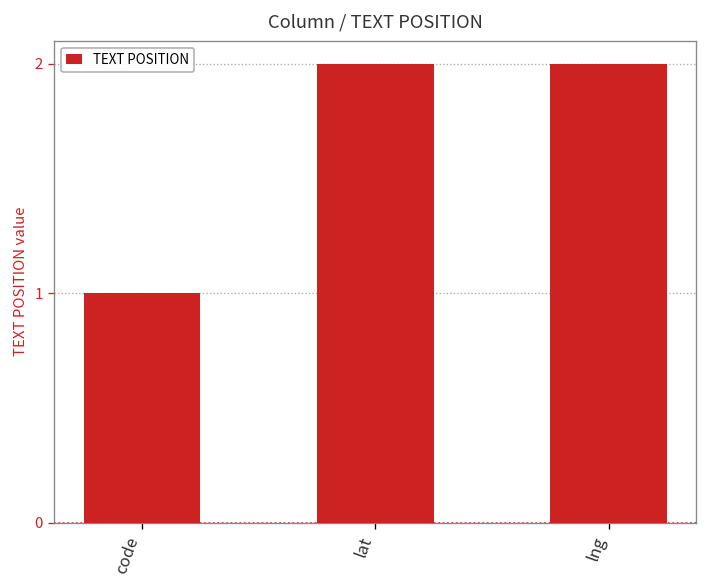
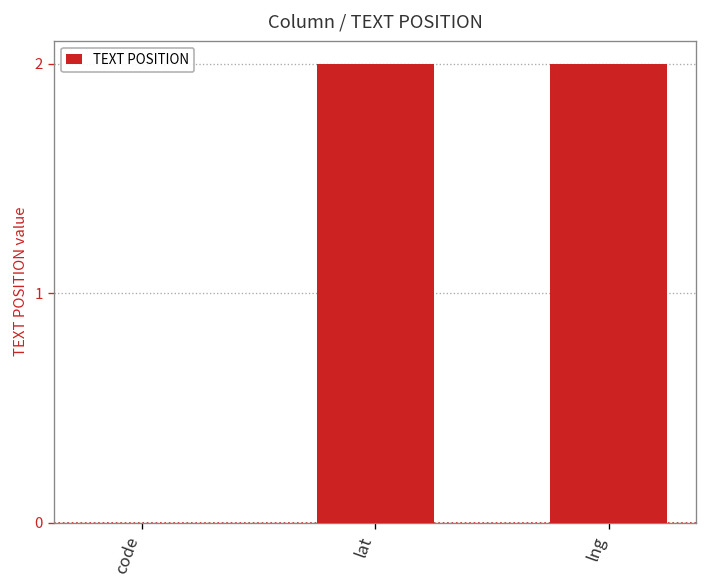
  {
-   "code": 1,
+   "code": 0,
    "lat": 2,
    "lng": 2
  }
